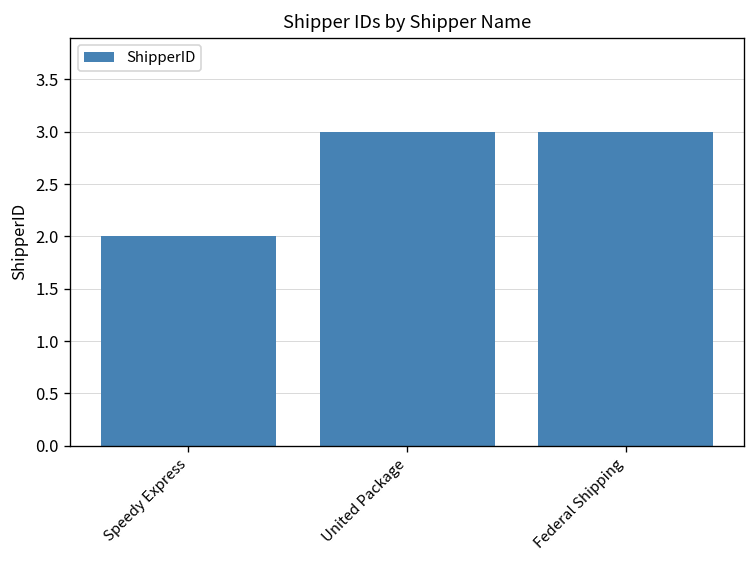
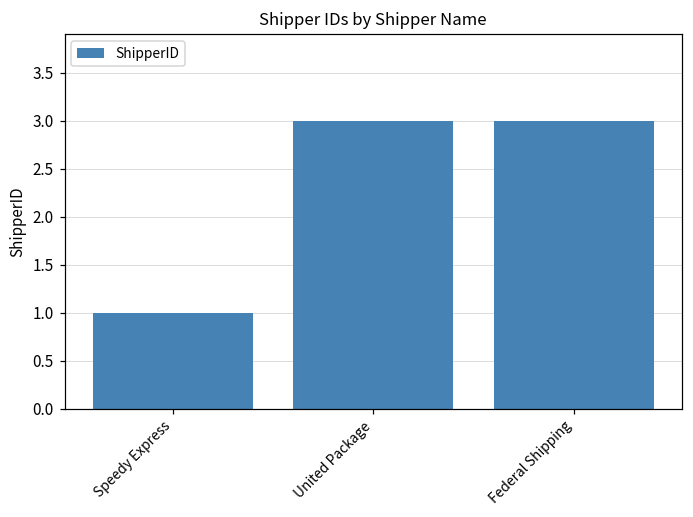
  {
-   "Speedy Express": 2,
+   "Speedy Express": 1,
    "United Package": 3,
    "Federal Shipping": 3
  }
